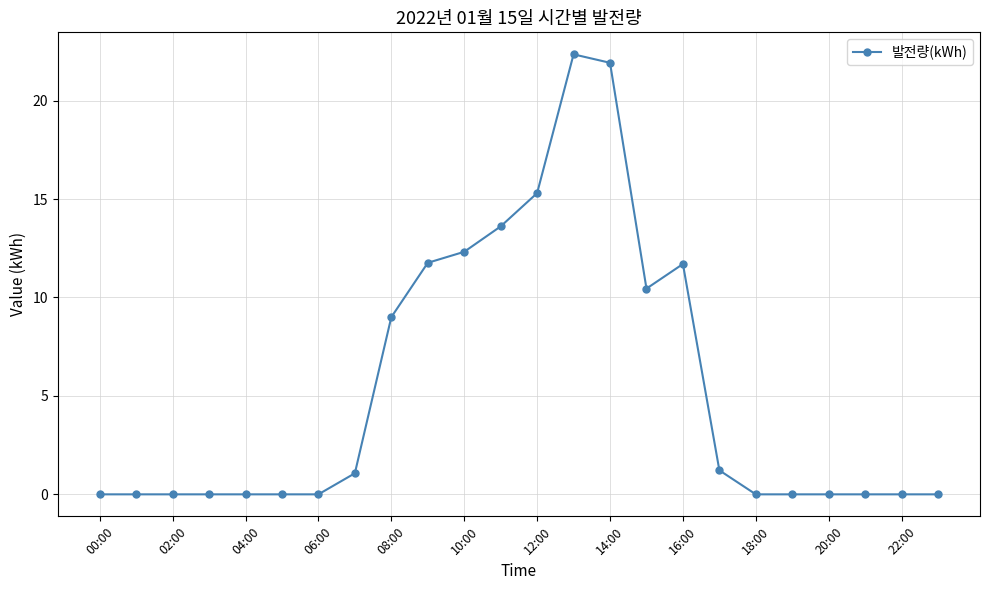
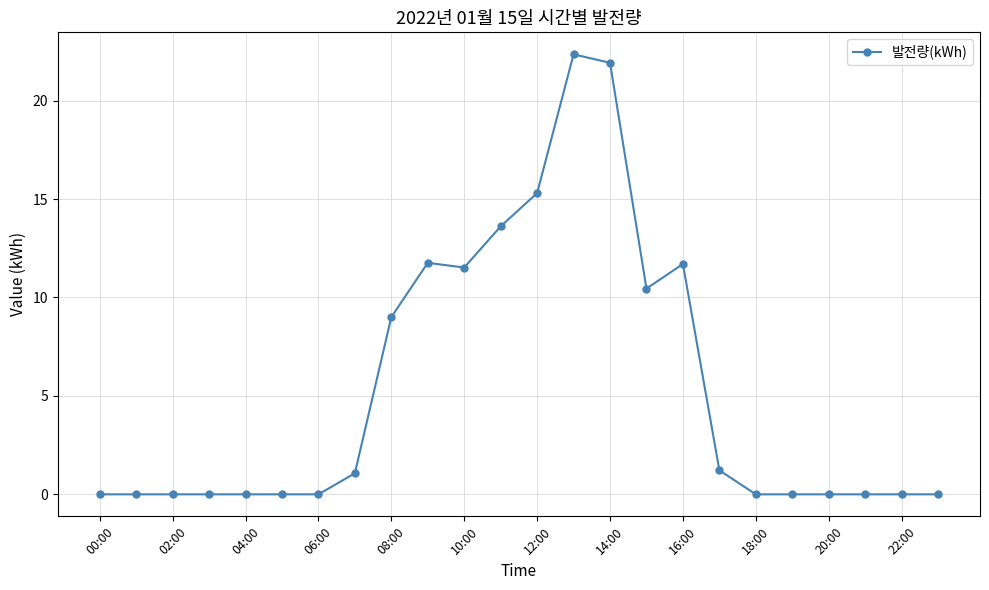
  {
    "00:00": 0.0,
    "02:00": 0.0,
    "04:00": 0.0,
    "06:00": 0.0,
    "08:00": 9.0,
-   "10:00": 12.3,
+   "10:00": 11.5,
    "12:00": 15.3,
    "14:00": 21.9,
    "16:00": 11.7,
    "18:00": 0.0,
    "20:00": 0.0,
    "22:00": 0.0
  }
